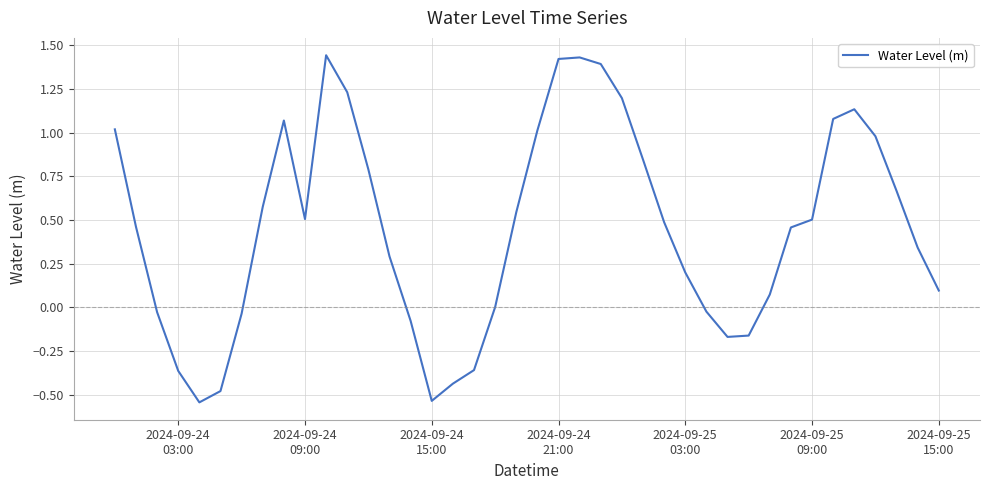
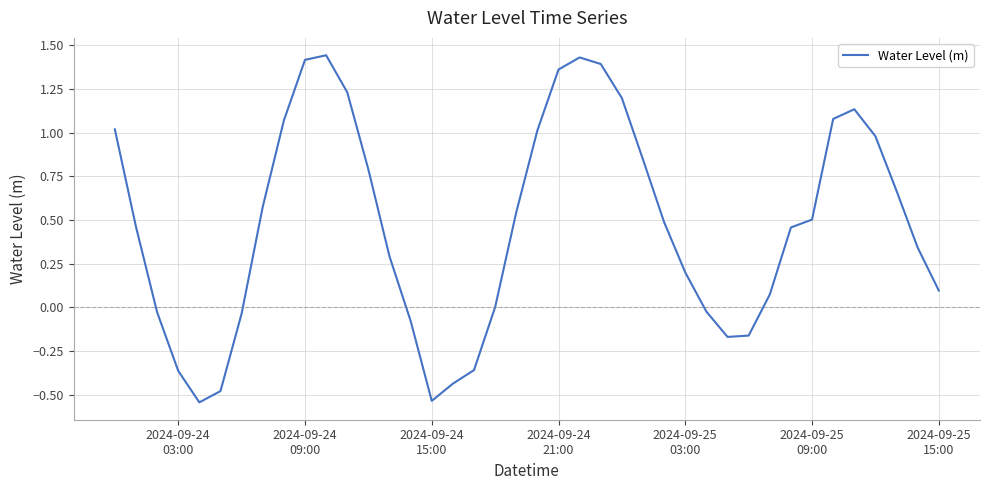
  {
    "2024-09-24 03:00": -0.36,
-   "2024-09-24 09:00": 0.50,
+   "2024-09-24 09:00": 1.42,
    "2024-09-24 15:00": -0.54,
-   "2024-09-24 21:00": 1.42,
+   "2024-09-24 21:00": 1.36,
    "2024-09-25 03:00": 0.20,
    "2024-09-25 09:00": 0.50,
    "2024-09-25 15:00": 0.10
  }
